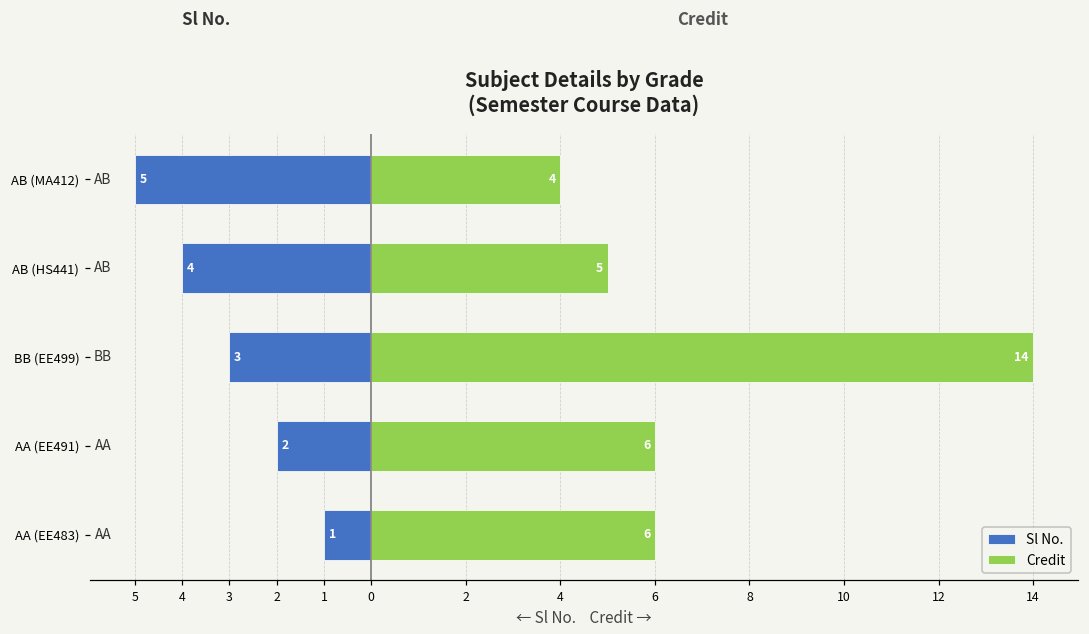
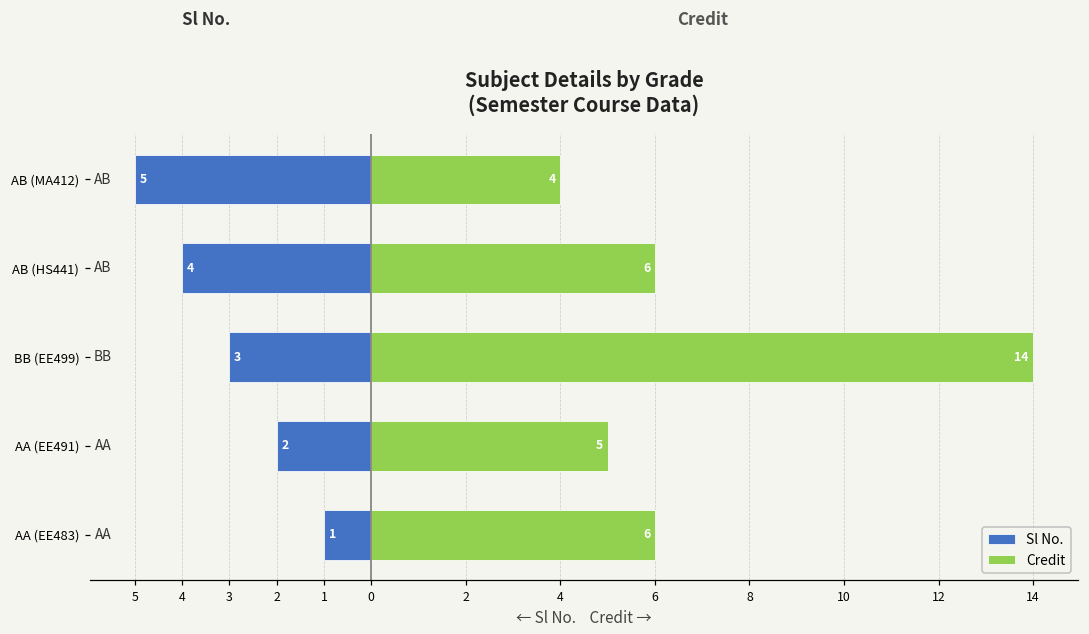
  {
    "Credit": {
      "AB (MA412)": 4,
-     "AB (HS441)": 5,
+     "AB (HS441)": 6,
      "BB (EE499)": 14,
-     "AA (EE491)": 6,
+     "AA (EE491)": 5,
      "AA (EE483)": 6
    }
  }
